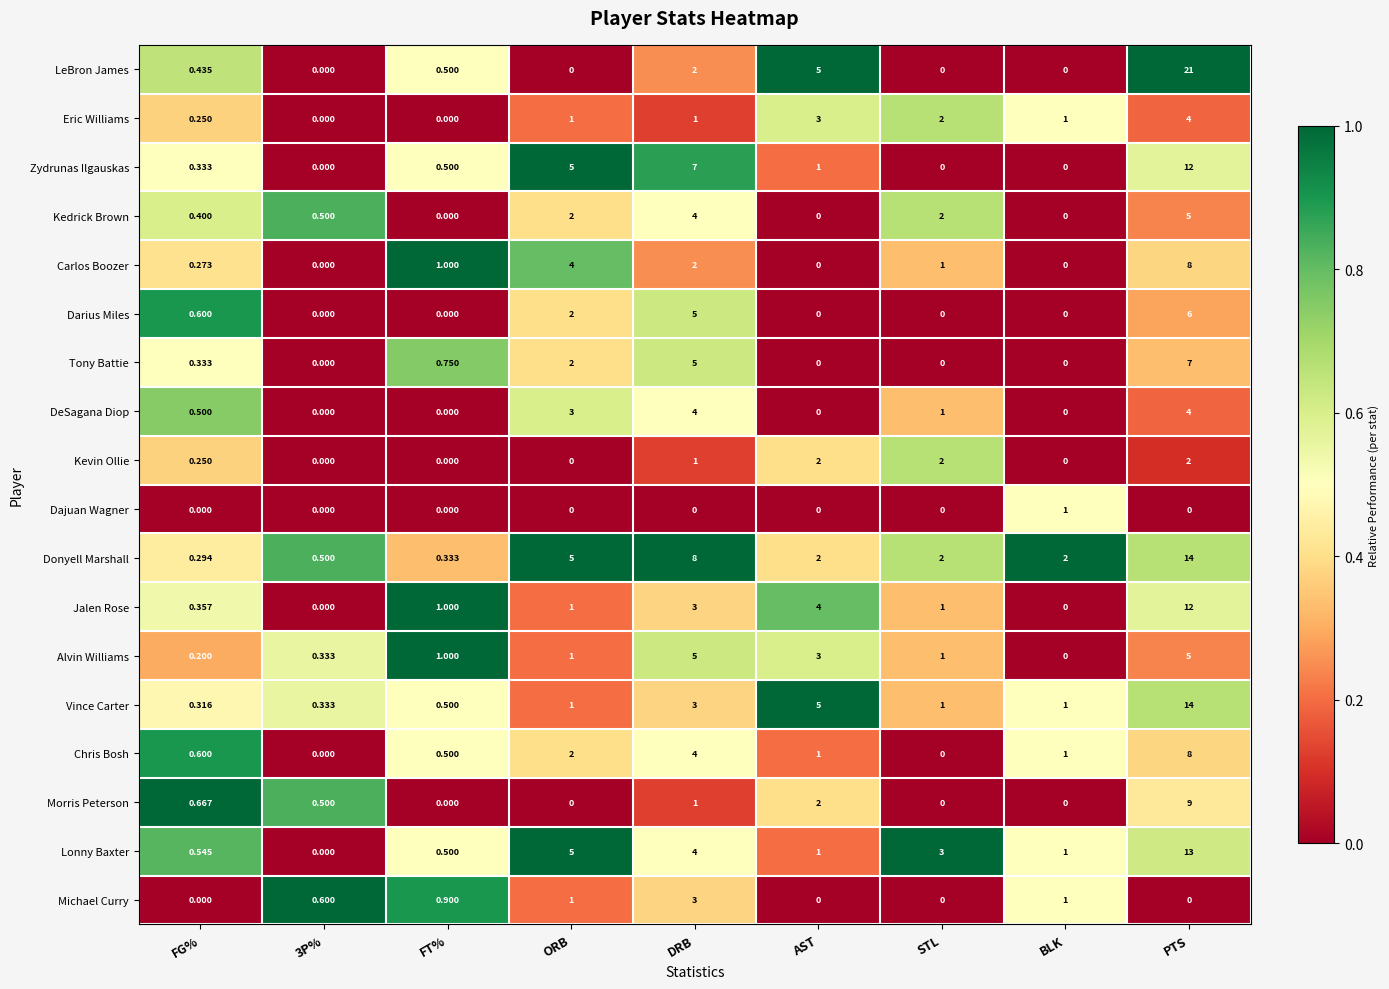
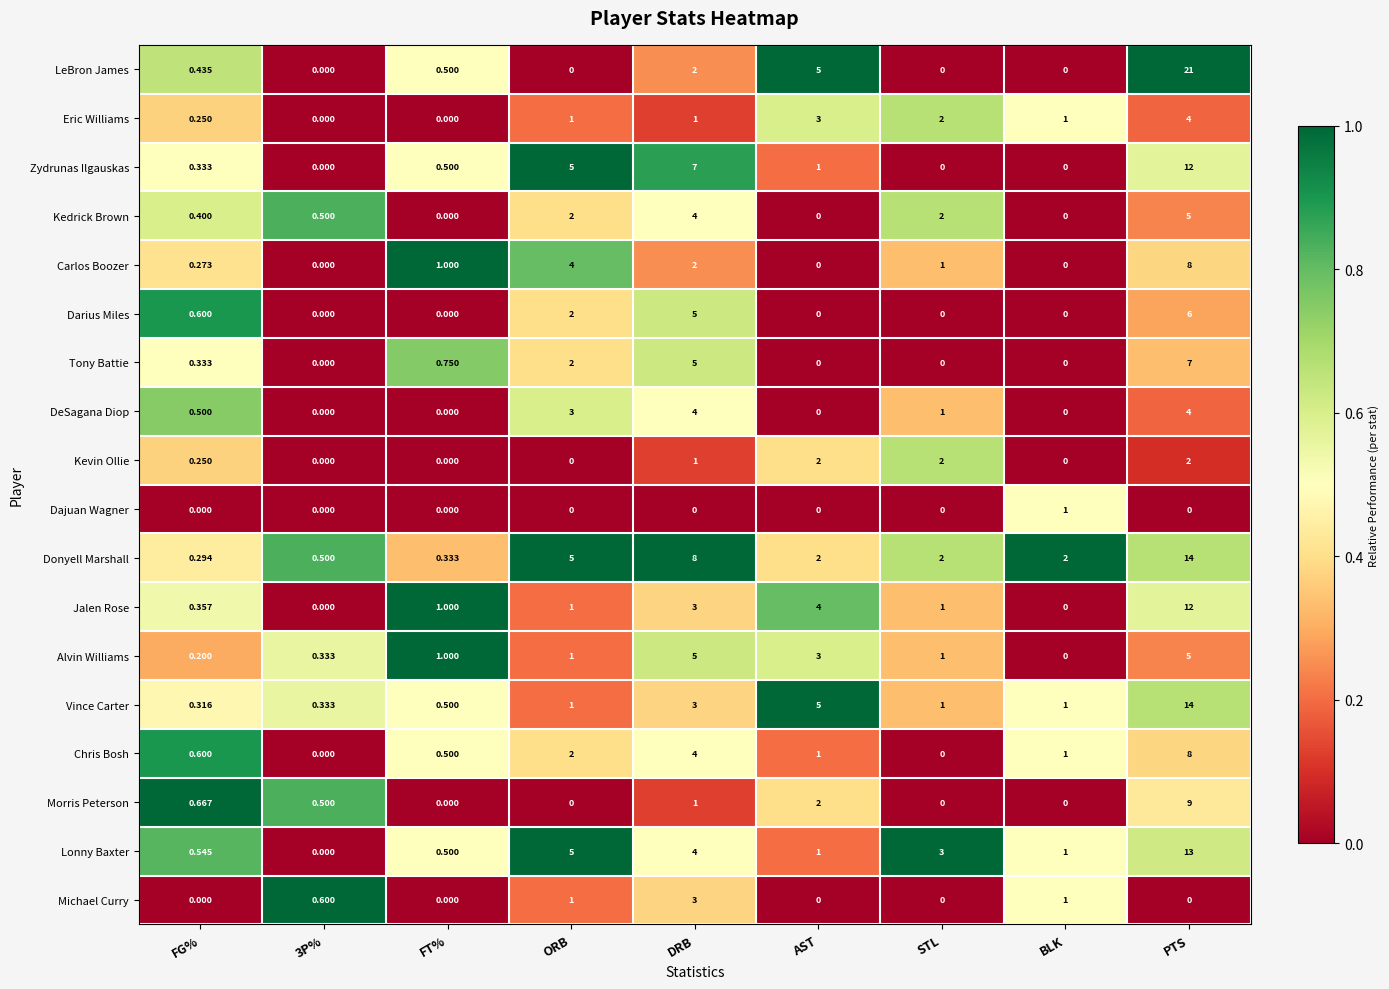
  {
    "LeBron James": {
      "FG%": 0.435,
      "3P%": 0.000,
      "FT%": 0.500,
      "ORB": 0,
      "DRB": 2,
      "AST": 5,
      "STL": 0,
      "BLK": 0,
      "PTS": 21
    },
    "Eric Williams": {
      "FG%": 0.250,
      "3P%": 0.000,
      "FT%": 0.000,
      "ORB": 1,
      "DRB": 1,
      "AST": 3,
      "STL": 2,
      "BLK": 1,
      "PTS": 4
    },
    "Zydrunas Ilgauskas": {
      "FG%": 0.333,
      "3P%": 0.000,
      "FT%": 0.500,
      "ORB": 5,
      "DRB": 7,
      "AST": 1,
      "STL": 0,
      "BLK": 0,
      "PTS": 12
    },
    "Kedrick Brown": {
      "FG%": 0.400,
      "3P%": 0.500,
      "FT%": 0.000,
      "ORB": 2,
      "DRB": 4,
      "AST": 0,
      "STL": 2,
      "BLK": 0,
      "PTS": 5
    },
    "Carlos Boozer": {
      "FG%": 0.273,
      "3P%": 0.000,
      "FT%": 1.000,
      "ORB": 4,
      "DRB": 2,
      "AST": 0,
      "STL": 1,
      "BLK": 0,
      "PTS": 8
    },
    "Darius Miles": {
      "FG%": 0.600,
      "3P%": 0.000,
      "FT%": 0.000,
      "ORB": 2,
      "DRB": 5,
      "AST": 0,
      "STL": 0,
      "BLK": 0,
      "PTS": 6
    },
    "Tony Battie": {
      "FG%": 0.333,
      "3P%": 0.000,
      "FT%": 0.750,
      "ORB": 2,
      "DRB": 5,
      "AST": 0,
      "STL": 0,
      "BLK": 0,
      "PTS": 7
    },
    "DeSagana Diop": {
      "FG%": 0.500,
      "3P%": 0.000,
      "FT%": 0.000,
      "ORB": 3,
      "DRB": 4,
      "AST": 0,
      "STL": 1,
      "BLK": 0,
      "PTS": 4
    },
    "Kevin Ollie": {
      "FG%": 0.250,
      "3P%": 0.000,
      "FT%": 0.000,
      "ORB": 0,
      "DRB": 1,
      "AST": 2,
      "STL": 2,
      "BLK": 0,
      "PTS": 2
    },
    "Dajuan Wagner": {
      "FG%": 0.000,
      "3P%": 0.000,
      "FT%": 0.000,
      "ORB": 0,
      "DRB": 0,
      "AST": 0,
      "STL": 0,
      "BLK": 1,
      "PTS": 0
    },
    "Donyell Marshall": {
      "FG%": 0.294,
      "3P%": 0.500,
      "FT%": 0.333,
      "ORB": 5,
      "DRB": 8,
      "AST": 2,
      "STL": 2,
      "BLK": 2,
      "PTS": 14
    },
    "Jalen Rose": {
      "FG%": 0.357,
      "3P%": 0.000,
      "FT%": 1.000,
      "ORB": 1,
      "DRB": 3,
      "AST": 4,
      "STL": 1,
      "BLK": 0,
      "PTS": 12
    },
    "Alvin Williams": {
      "FG%": 0.200,
      "3P%": 0.333,
      "FT%": 1.000,
      "ORB": 1,
      "DRB": 5,
      "AST": 3,
      "STL": 1,
      "BLK": 0,
      "PTS": 5
    },
    "Vince Carter": {
      "FG%": 0.316,
      "3P%": 0.333,
      "FT%": 0.500,
      "ORB": 1,
      "DRB": 3,
      "AST": 5,
      "STL": 1,
      "BLK": 1,
      "PTS": 14
    },
    "Chris Bosh": {
      "FG%": 0.600,
      "3P%": 0.000,
      "FT%": 0.500,
      "ORB": 2,
      "DRB": 4,
      "AST": 1,
      "STL": 0,
      "BLK": 1,
      "PTS": 8
    },
    "Morris Peterson": {
      "FG%": 0.667,
      "3P%": 0.500,
      "FT%": 0.000,
      "ORB": 0,
      "DRB": 1,
      "AST": 2,
      "STL": 0,
      "BLK": 0,
      "PTS": 9
    },
    "Lonny Baxter": {
      "FG%": 0.545,
      "3P%": 0.000,
      "FT%": 0.500,
      "ORB": 5,
      "DRB": 4,
      "AST": 1,
      "STL": 3,
      "BLK": 1,
      "PTS": 13
    },
    "Michael Curry": {
      "FG%": 0.000,
      "3P%": 0.600,
-     "FT%": 0.900,
+     "FT%": 0.000,
      "ORB": 1,
      "DRB": 3,
      "AST": 0,
      "STL": 0,
      "BLK": 1,
      "PTS": 0
    }
  }
